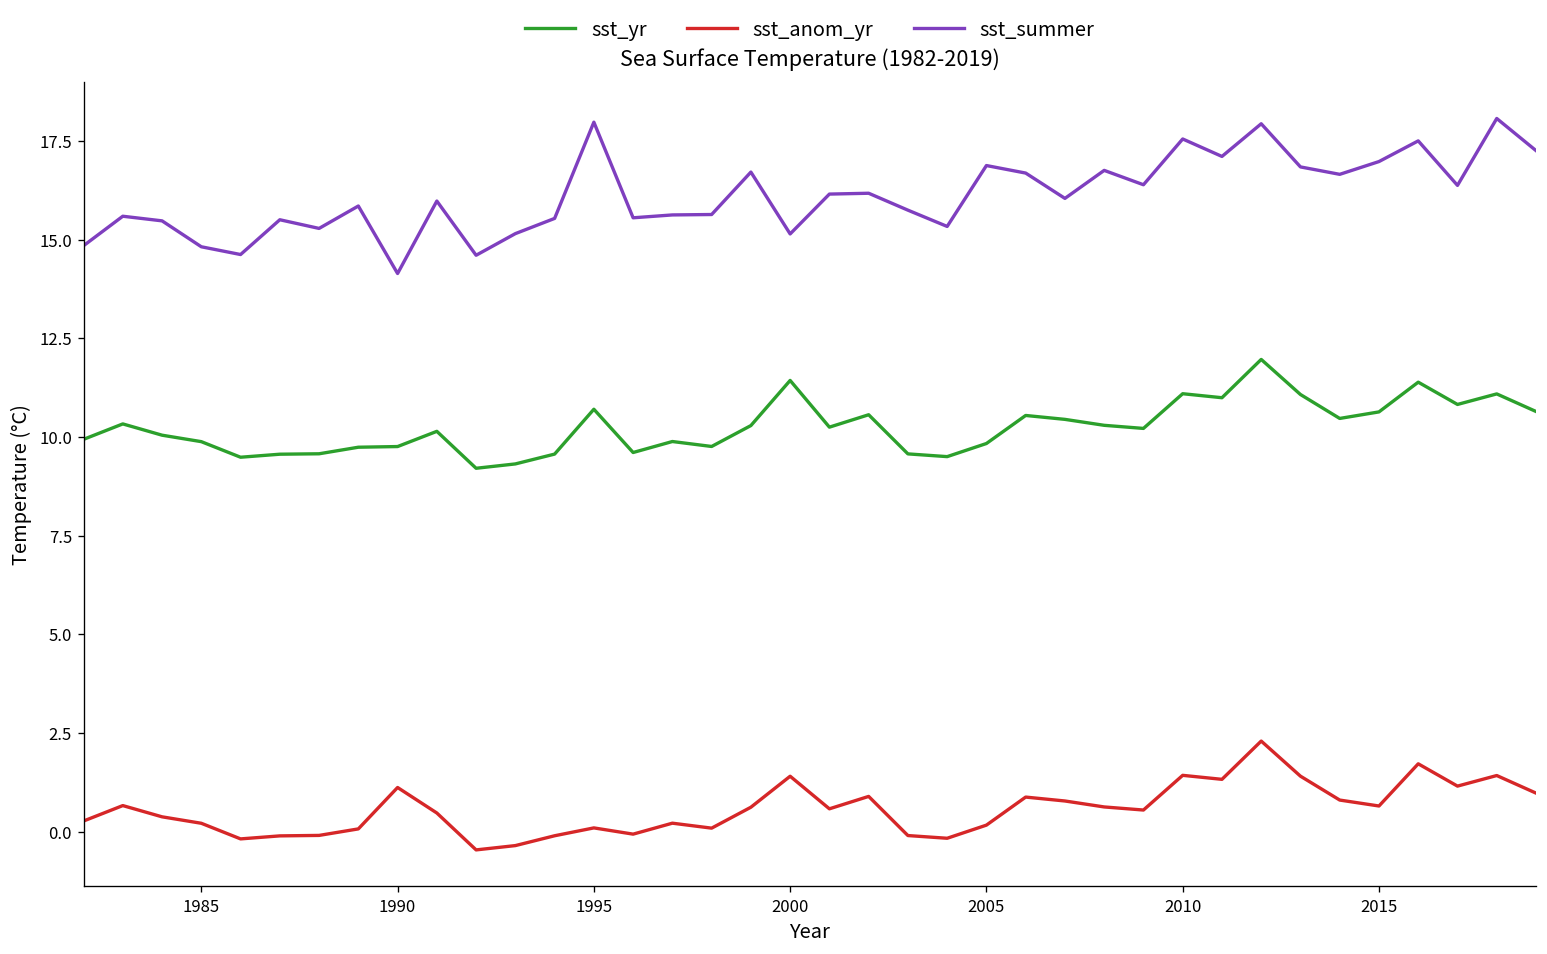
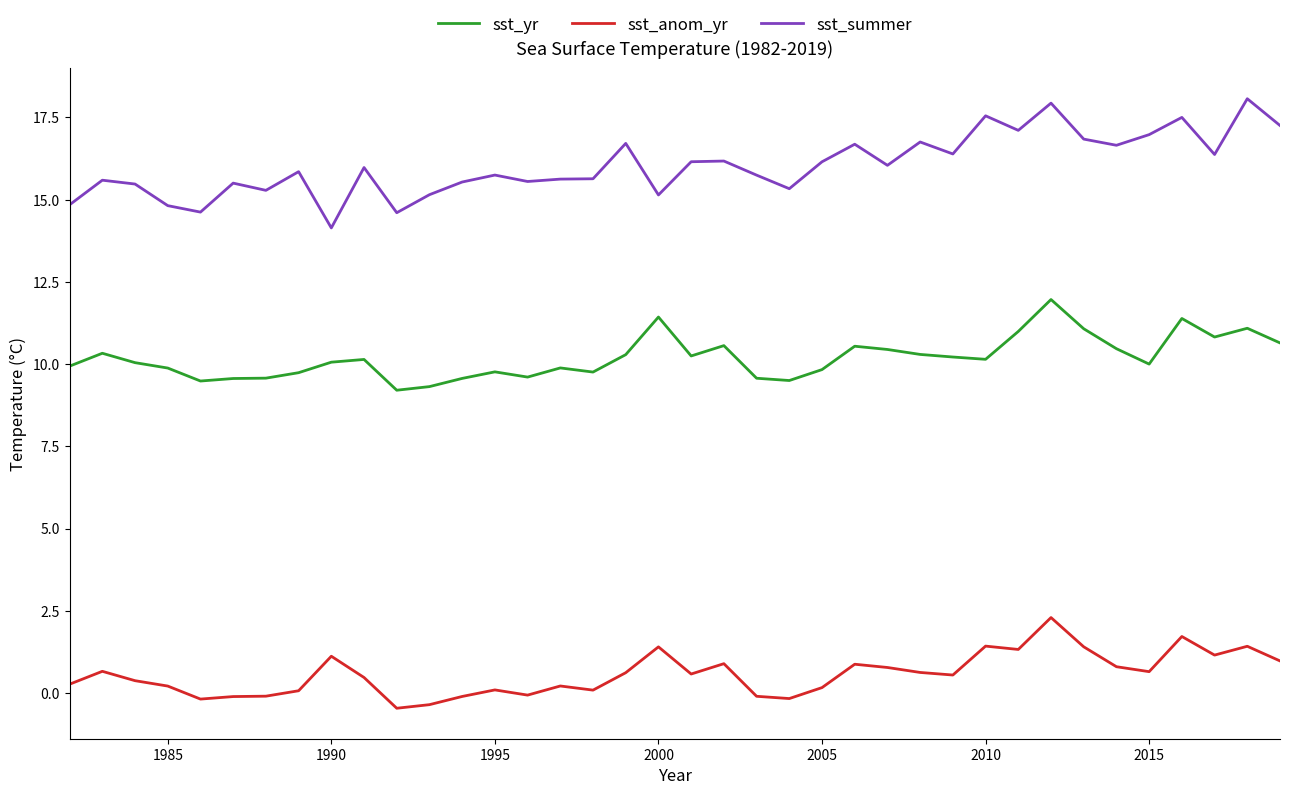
  {
    "sst_yr": {
      "1985": 9.9,
-     "1990": 9.8,
-     "1995": 10.7,
+     "1990": 10.1,
+     "1995": 9.8,
      "2000": 11.4,
      "2005": 9.8,
-     "2010": 11.1,
-     "2015": 10.6
+     "2010": 10.1,
+     "2015": 10.0
    },
    "sst_anom_yr": {
      "1985": 0.2,
      "1990": 1.1,
      "1995": 0.1,
      "2000": 1.4,
      "2005": 0.2,
      "2010": 1.4,
      "2015": 0.6
    },
    "sst_summer": {
      "1985": 14.8,
      "1990": 14.1,
-     "1995": 18.0,
+     "1995": 15.7,
      "2000": 15.1,
-     "2005": 16.9,
+     "2005": 16.2,
      "2010": 17.5,
      "2015": 17.0
    }
  }
